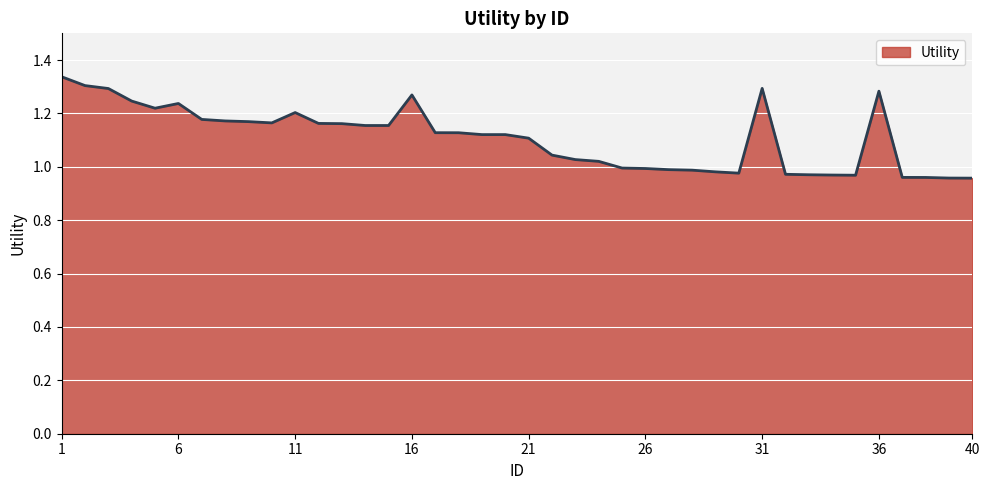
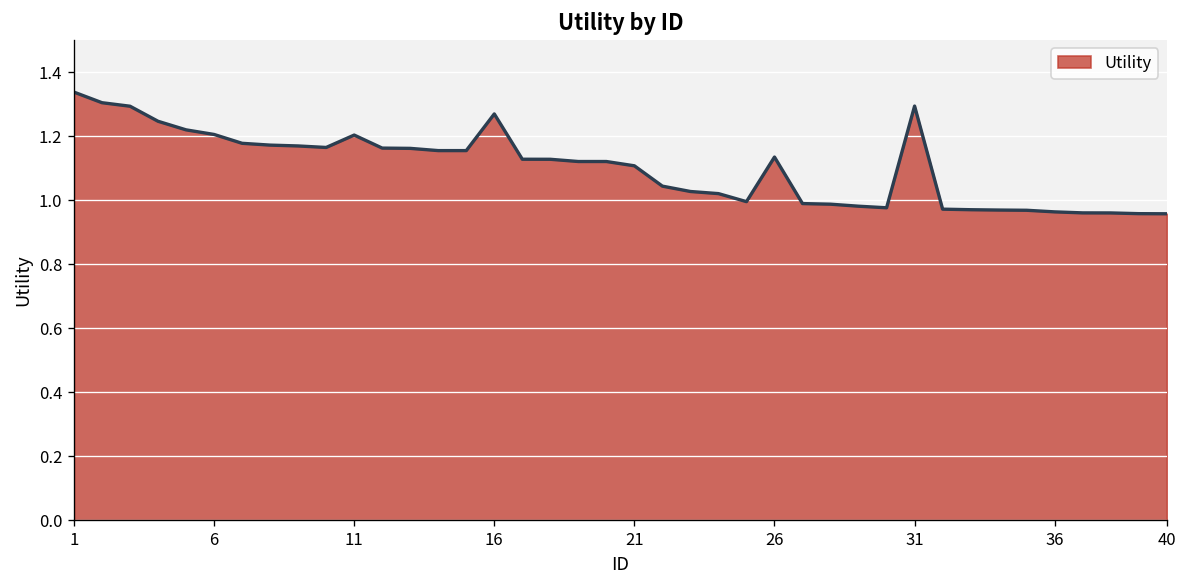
  {
    "1": 1.34,
-   "6": 1.24,
+   "6": 1.21,
    "11": 1.20,
    "16": 1.27,
    "21": 1.11,
-   "26": 0.99,
+   "26": 1.13,
    "31": 1.29,
-   "36": 1.28,
+   "36": 0.96,
    "40": 0.96
  }
